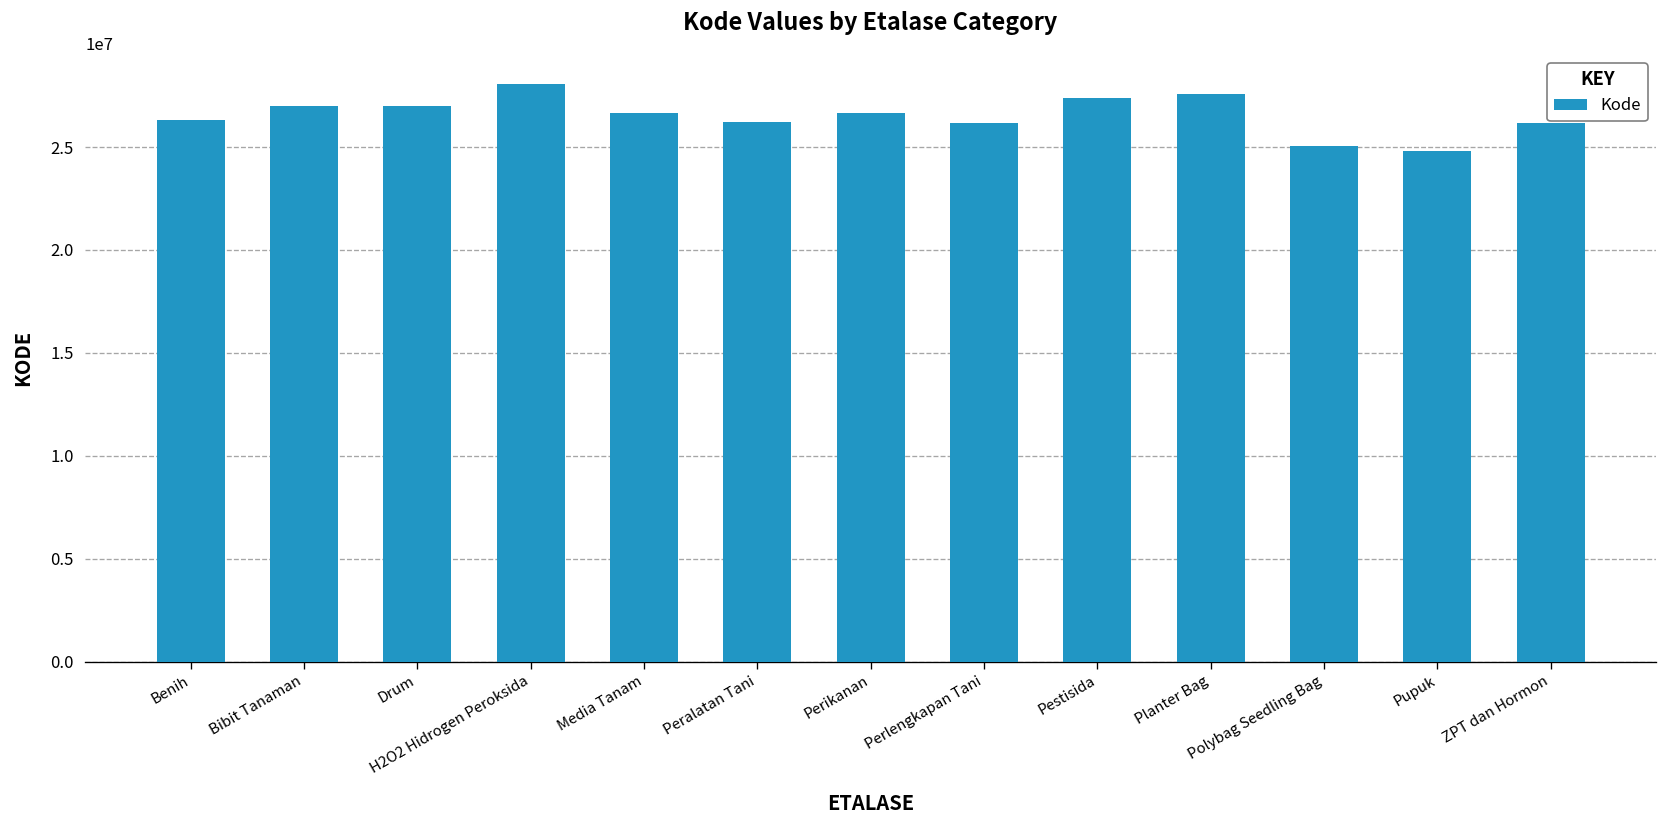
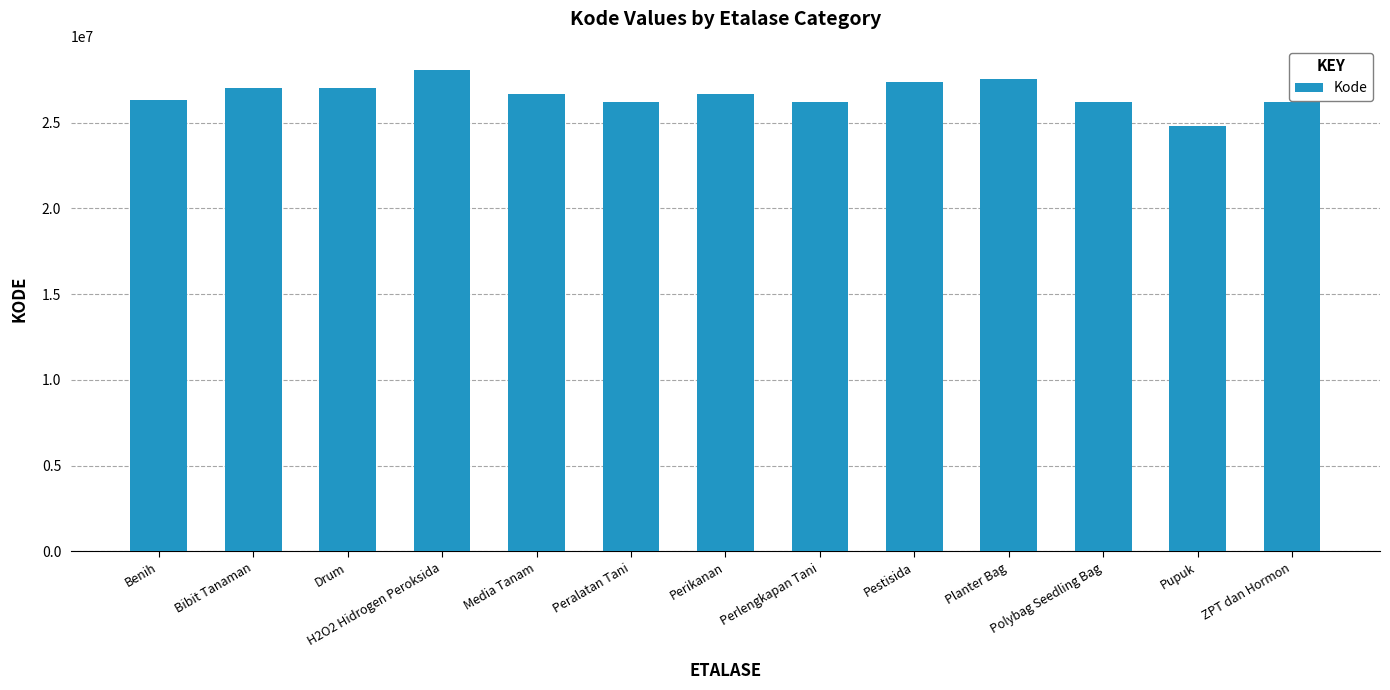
  {
    "Benih": 26300000,
    "Bibit Tanaman": 27000000,
    "Drum": 27000000,
    "H2O2 Hidrogen Peroksida": 28100000,
    "Media Tanam": 26700000,
    "Peralatan Tani": 26200000,
    "Perikanan": 26700000,
    "Perlengkapan Tani": 26200000,
    "Pestisida": 27400000,
    "Planter Bag": 27600000,
-   "Polybag Seedling Bag": 25100000,
+   "Polybag Seedling Bag": 26200000,
    "Pupuk": 24800000,
    "ZPT dan Hormon": 26200000
  }
